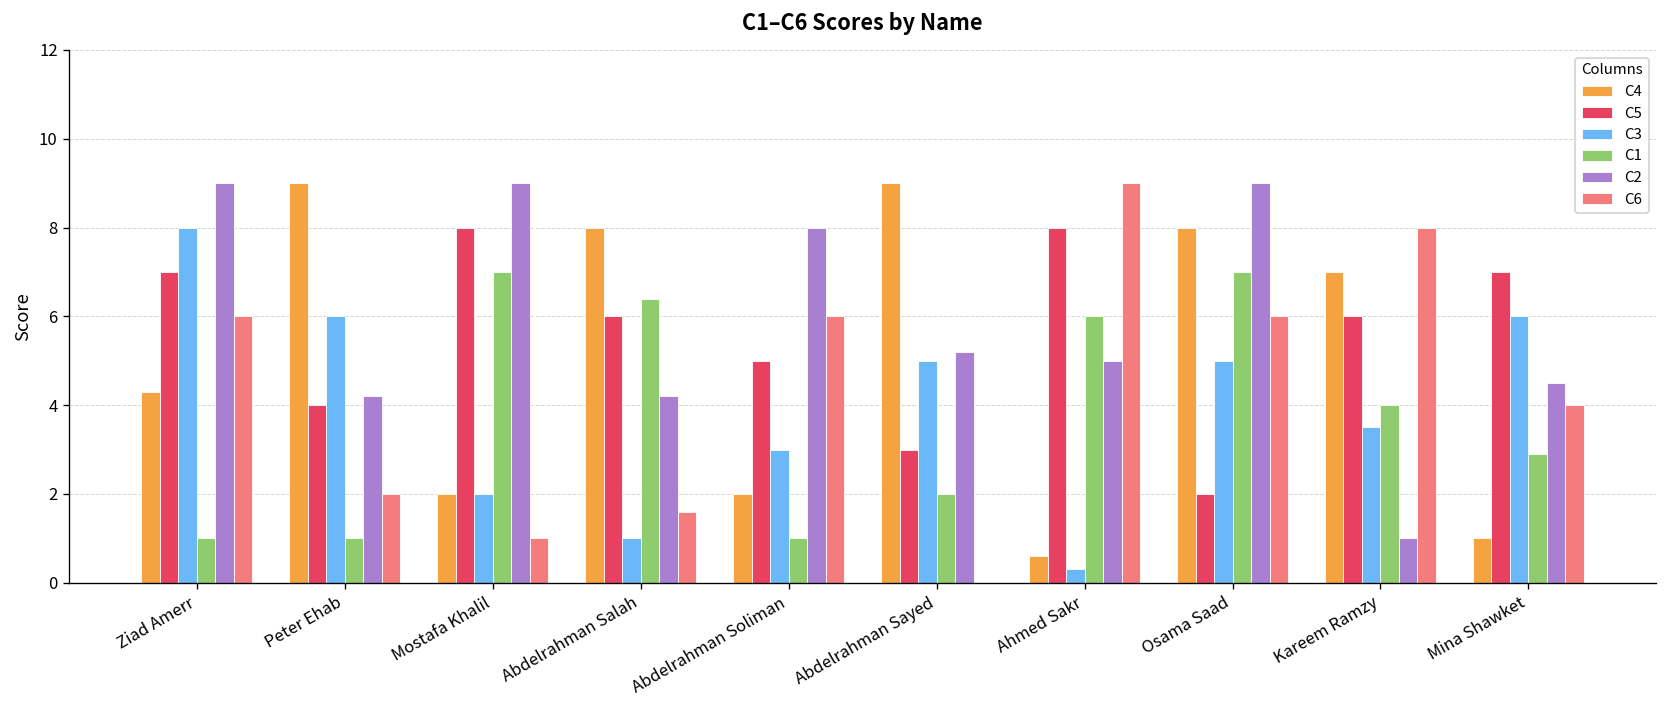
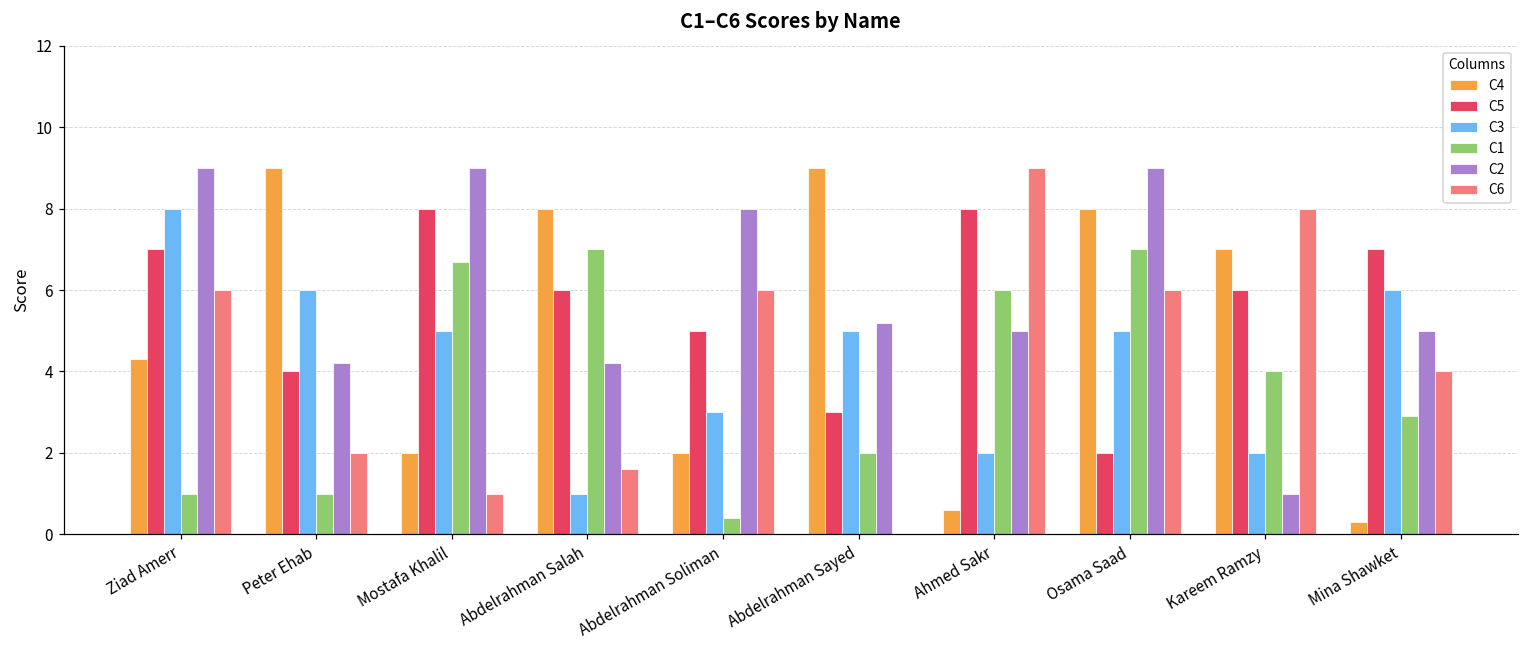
  {
    "C4": {
      "Ziad Amerr": 4.3,
      "Peter Ehab": 9.0,
      "Mostafa Khalil": 2.0,
      "Abdelrahman Salah": 8.0,
      "Abdelrahman Soliman": 2.0,
      "Abdelrahman Sayed": 9.0,
      "Ahmed Sakr": 0.6,
      "Osama Saad": 8.0,
      "Kareem Ramzy": 7.0,
-     "Mina Shawket": 1.0
+     "Mina Shawket": 0.3
    },
    "C5": {
      "Ziad Amerr": 7.0,
      "Peter Ehab": 4.0,
      "Mostafa Khalil": 8.0,
      "Abdelrahman Salah": 6.0,
      "Abdelrahman Soliman": 5.0,
      "Abdelrahman Sayed": 3.0,
      "Ahmed Sakr": 8.0,
      "Osama Saad": 2.0,
      "Kareem Ramzy": 6.0,
      "Mina Shawket": 7.0
    },
    "C3": {
      "Ziad Amerr": 8.0,
      "Peter Ehab": 6.0,
-     "Mostafa Khalil": 2,
+     "Mostafa Khalil": 5,
      "Abdelrahman Salah": 1.0,
      "Abdelrahman Soliman": 3.0,
      "Abdelrahman Sayed": 5.0,
-     "Ahmed Sakr": 0.3,
+     "Ahmed Sakr": 2.0,
      "Osama Saad": 5.0,
-     "Kareem Ramzy": 3.5,
+     "Kareem Ramzy": 2.0,
      "Mina Shawket": 6.0
    },
    "C1": {
      "Ziad Amerr": 1.0,
      "Peter Ehab": 1.0,
-     "Mostafa Khalil": 7.0,
-     "Abdelrahman Salah": 6.4,
-     "Abdelrahman Soliman": 1.0,
+     "Mostafa Khalil": 6.7,
+     "Abdelrahman Salah": 7.0,
+     "Abdelrahman Soliman": 0.4,
      "Abdelrahman Sayed": 2.0,
      "Ahmed Sakr": 6.0,
      "Osama Saad": 7.0,
      "Kareem Ramzy": 4.0,
      "Mina Shawket": 2.9
    },
    "C2": {
      "Ziad Amerr": 9.0,
      "Peter Ehab": 4.2,
      "Mostafa Khalil": 9.0,
      "Abdelrahman Salah": 4.2,
      "Abdelrahman Soliman": 8.0,
      "Abdelrahman Sayed": 5.2,
      "Ahmed Sakr": 5.0,
      "Osama Saad": 9.0,
      "Kareem Ramzy": 1.0,
-     "Mina Shawket": 4.5
+     "Mina Shawket": 5.0
    },
    "C6": {
      "Ziad Amerr": 6.0,
      "Peter Ehab": 2.0,
      "Mostafa Khalil": 1.0,
      "Abdelrahman Salah": 1.6,
      "Abdelrahman Soliman": 6.0,
      "Abdelrahman Sayed": 0.0,
      "Ahmed Sakr": 9.0,
      "Osama Saad": 6.0,
      "Kareem Ramzy": 8.0,
      "Mina Shawket": 4.0
    }
  }
